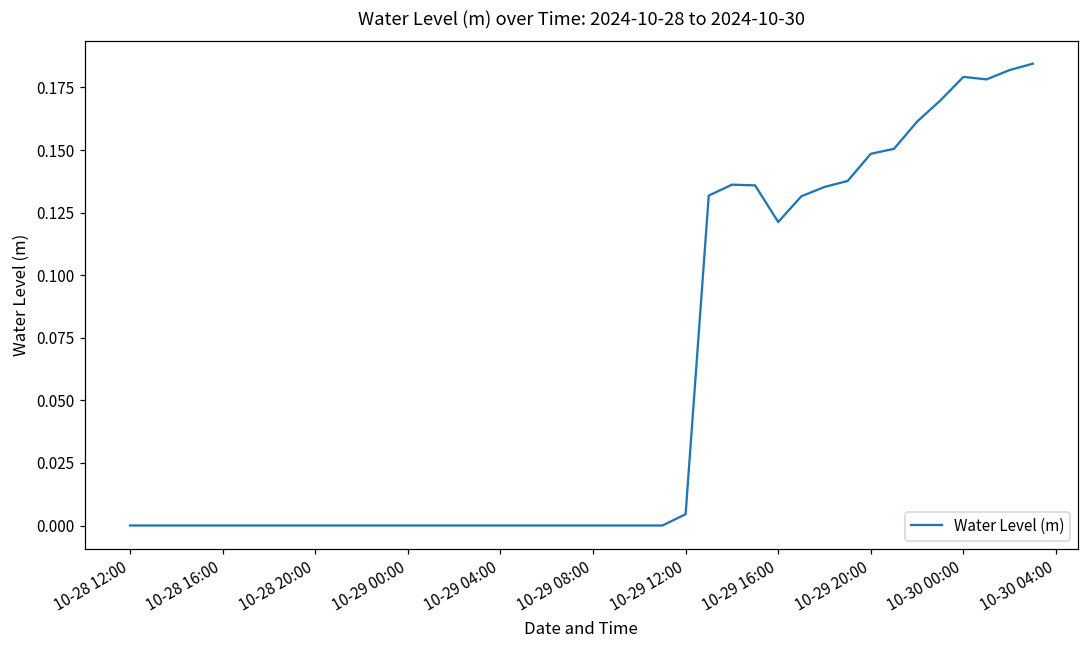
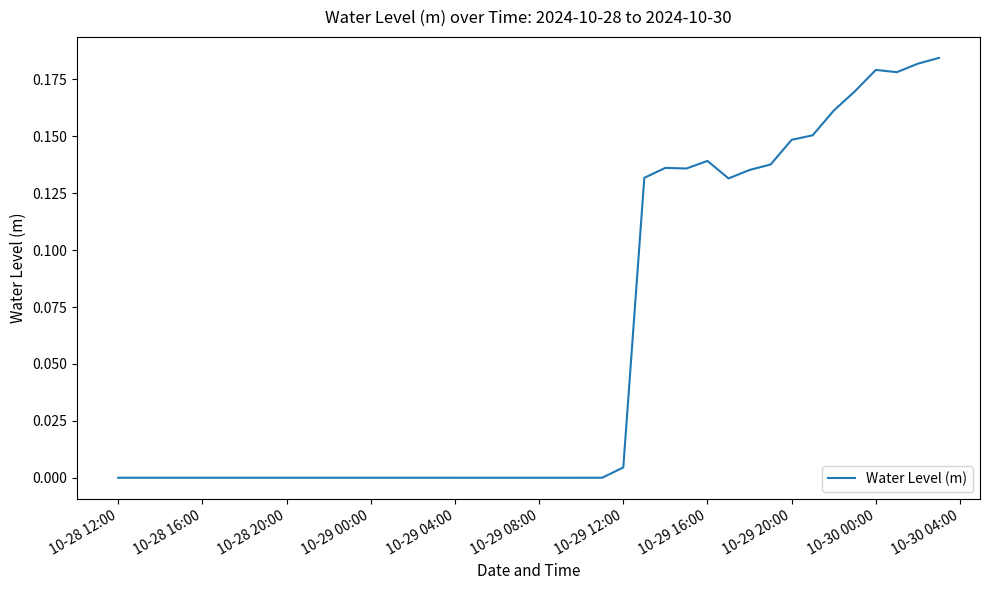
  {
    "10-28 12:00": 0.000,
    "10-28 16:00": 0.000,
    "10-28 20:00": 0.000,
    "10-29 00:00": 0.000,
    "10-29 04:00": 0.000,
    "10-29 08:00": 0.000,
    "10-29 12:00": 0.005,
-   "10-29 16:00": 0.121,
+   "10-29 16:00": 0.139,
    "10-29 20:00": 0.148,
    "10-30 00:00": 0.179
  }
